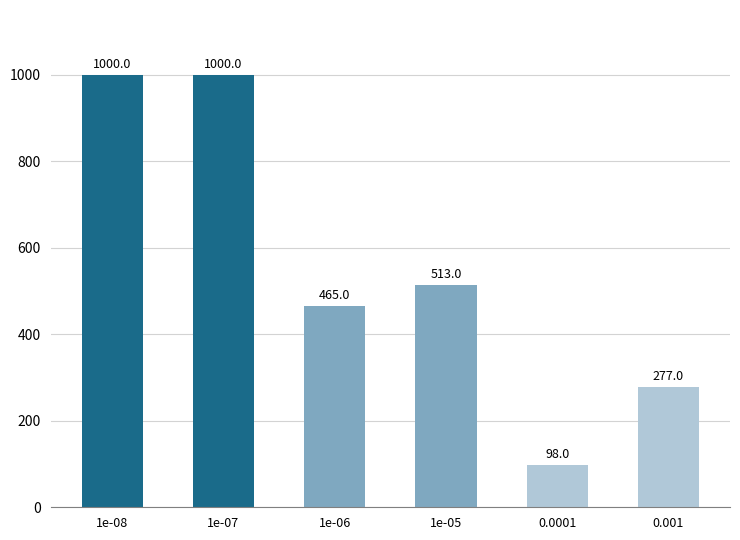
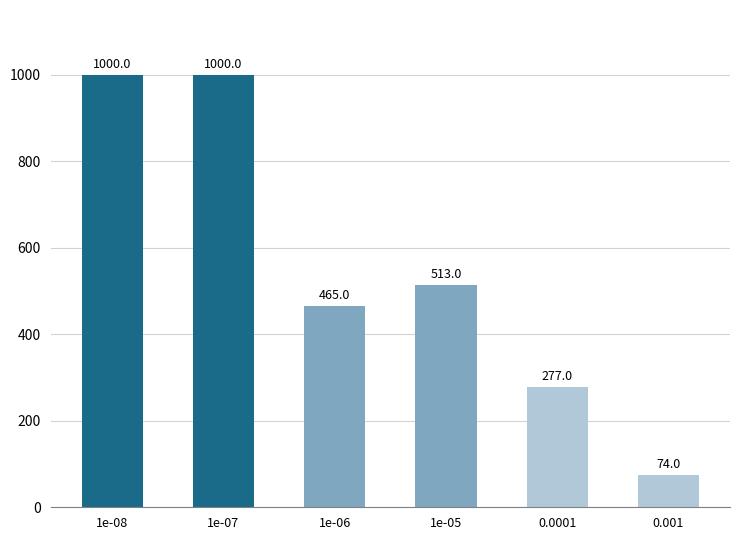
  {
    "1e-08": 1000.0,
    "1e-07": 1000.0,
    "1e-06": 465.0,
    "1e-05": 513.0,
-   "0.0001": 98.0,
-   "0.001": 277.0
+   "0.0001": 277.0,
+   "0.001": 74.0
  }
